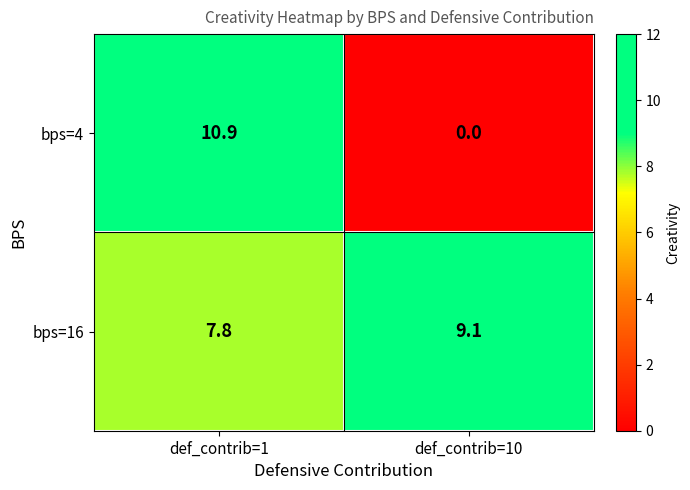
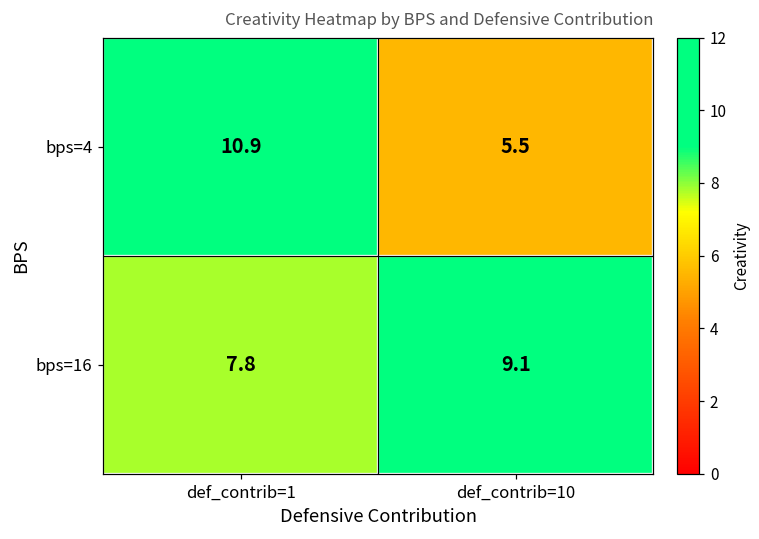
  {
    "bps=4": {
      "def_contrib=1": 10.9,
-     "def_contrib=10": 0.0
+     "def_contrib=10": 5.5
    },
    "bps=16": {
      "def_contrib=1": 7.8,
      "def_contrib=10": 9.1
    }
  }
